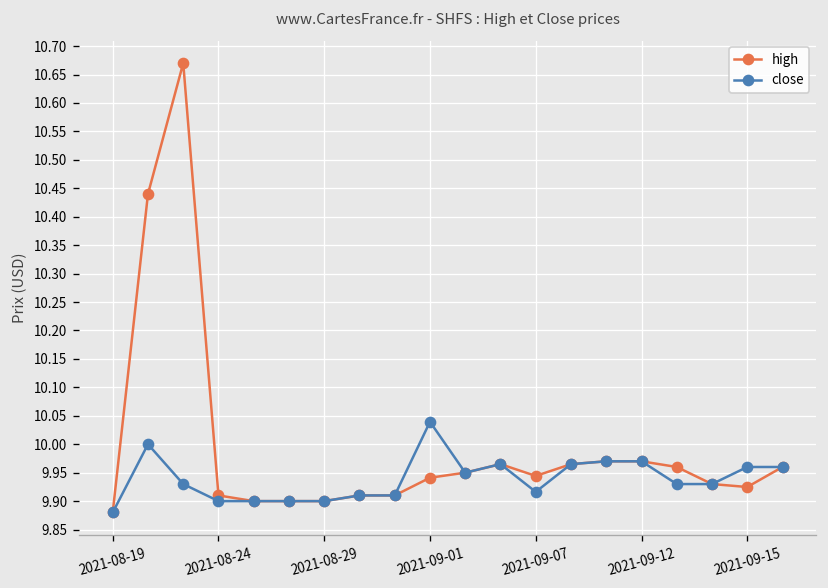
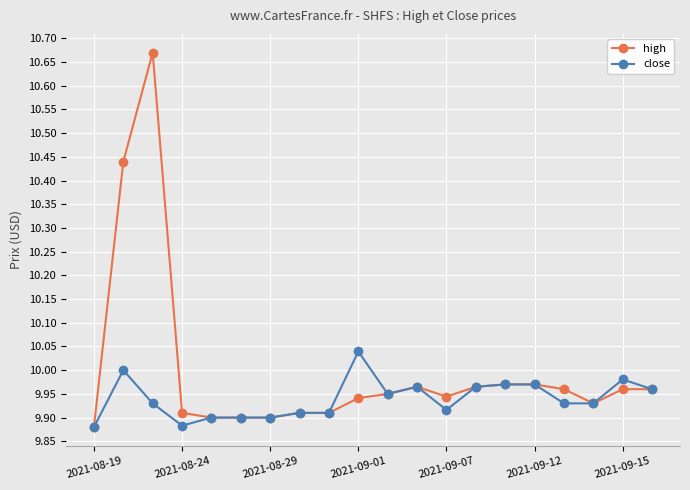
  {
    "high": {
      "2021-08-24": 9.91,
      "2021-09-01": 9.94,
      "2021-09-07": 9.94,
-     "2021-09-15": 9.92
+     "2021-09-15": 9.96
    },
    "close": {
-     "2021-08-24": 9.90,
+     "2021-08-24": 9.88,
      "2021-09-01": 10.04,
      "2021-09-07": 9.92,
-     "2021-09-15": 9.96
+     "2021-09-15": 9.98
    }
  }
